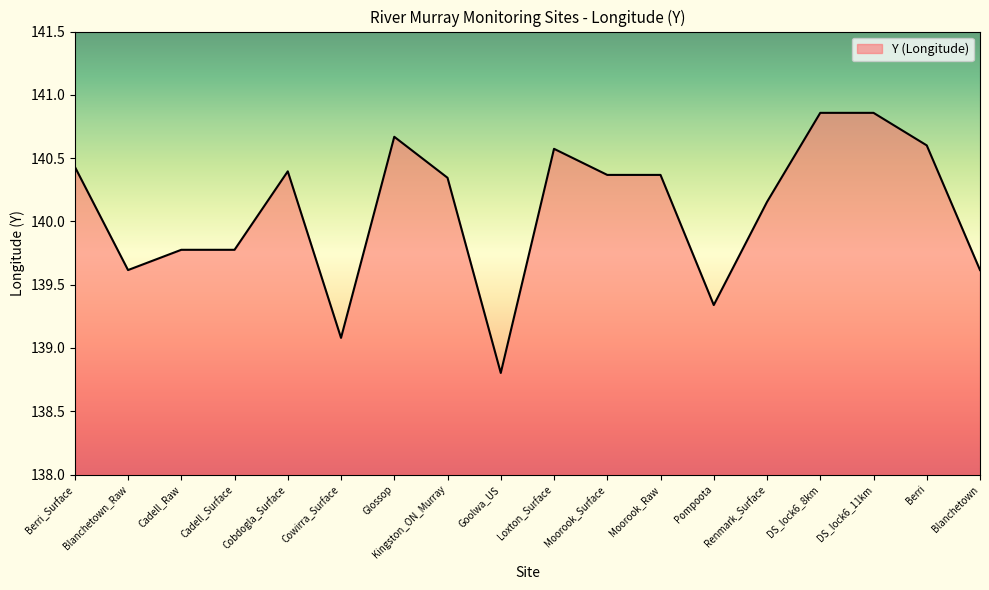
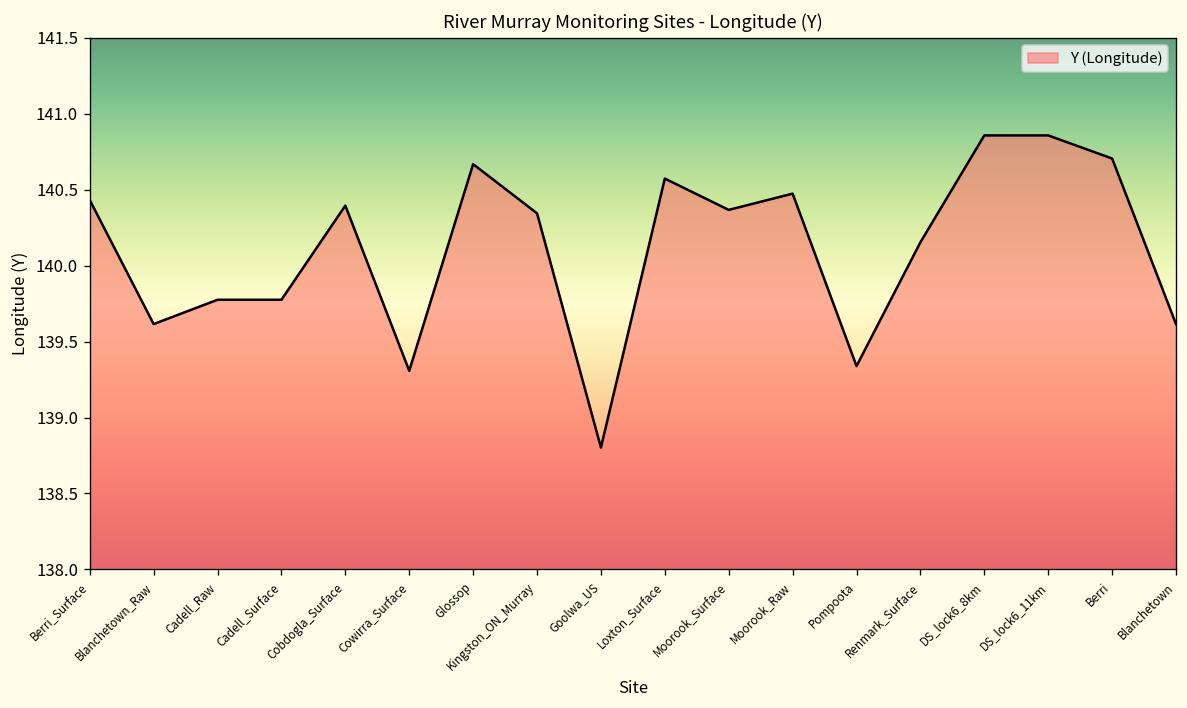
  {
    "Berri_Surface": 140.43,
    "Blanchetown_Raw": 139.62,
    "Cadell_Raw": 139.78,
    "Cadell_Surface": 139.78,
    "Cobdogla_Surface": 140.40,
-   "Cowirra_Surface": 139.08,
+   "Cowirra_Surface": 139.31,
    "Glossop": 140.67,
    "Kingston_ON_Murray": 140.34,
    "Goolwa_US": 138.80,
    "Loxton_Surface": 140.57,
    "Moorook_Surface": 140.37,
-   "Moorook_Raw": 140.37,
+   "Moorook_Raw": 140.47,
    "Pompoota": 139.34,
    "Renmark_Surface": 140.15,
    "DS_lock6_8km": 140.86,
    "DS_lock6_11km": 140.86,
-   "Berri": 140.60,
+   "Berri": 140.71,
    "Blanchetown": 139.62
  }
